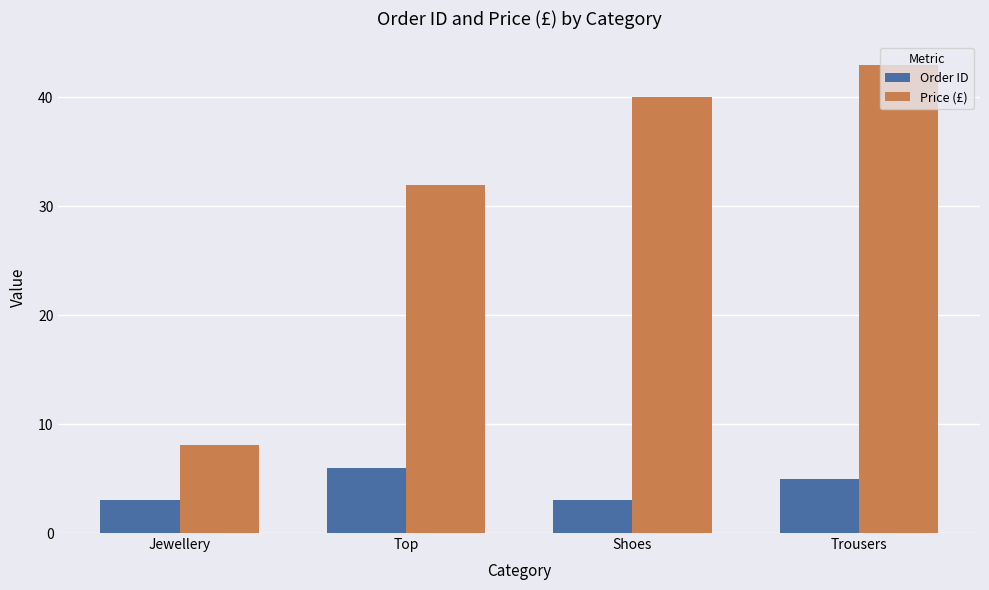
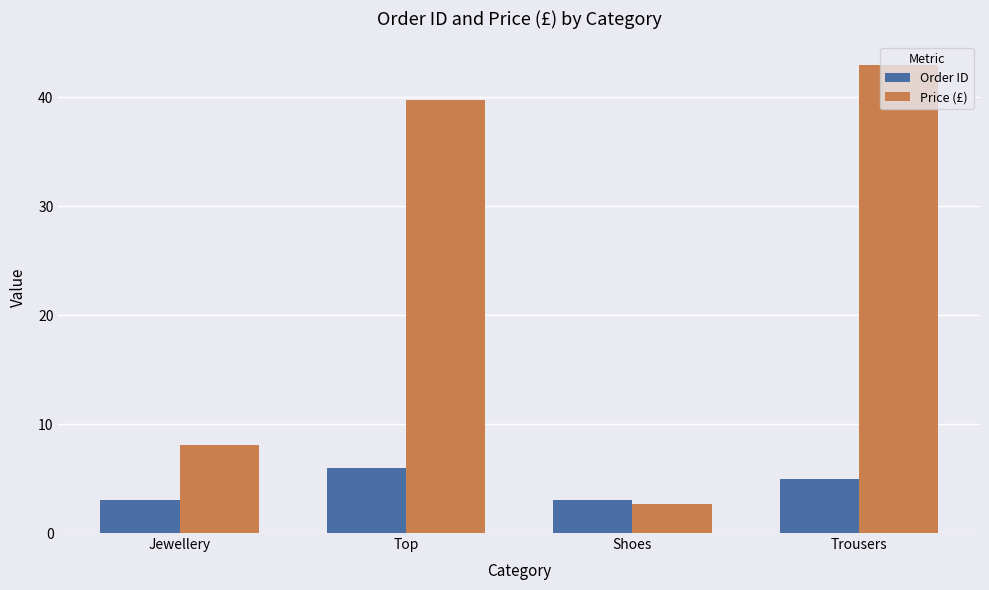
  {
    "Order ID": {
      "Jewellery": 3.0,
      "Top": 6.0,
      "Shoes": 3.0,
      "Trousers": 5.0
    },
    "Price (£)": {
      "Jewellery": 8.1,
-     "Top": 32.0,
-     "Shoes": 40.0
+     "Top": 39.8,
+     "Shoes": 2.7
    }
  }
